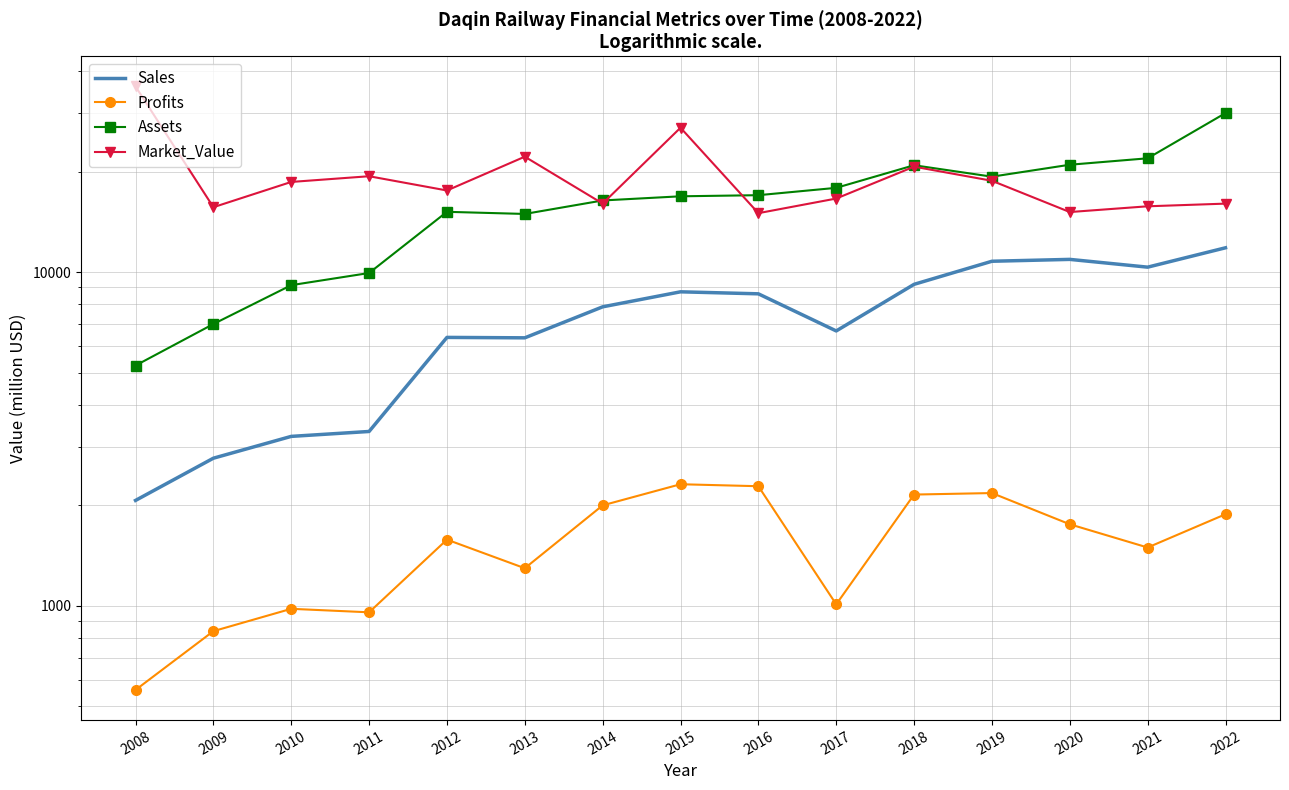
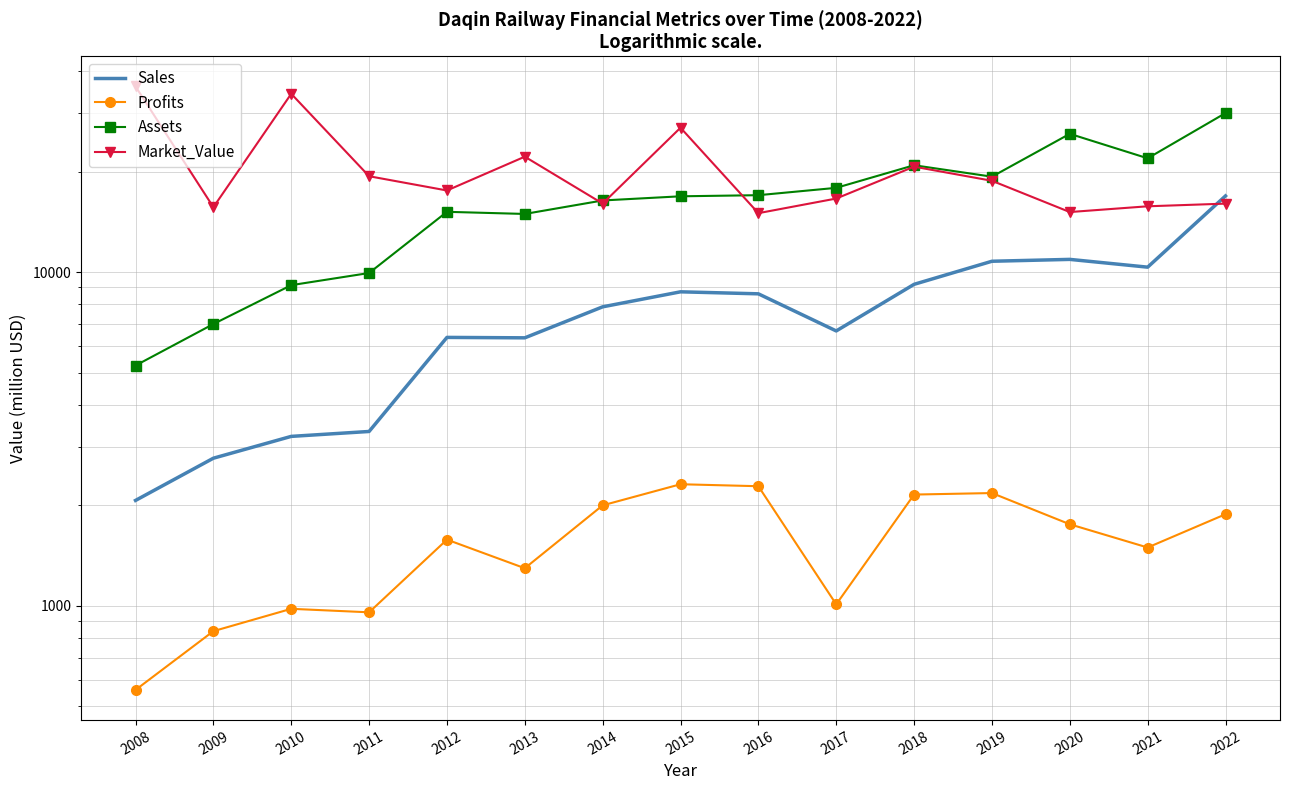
  {
    "Sales": {
      "2008": 2100,
      "2009": 2800,
      "2010": 3200,
      "2011": 3300,
      "2012": 6400,
      "2013": 6400,
      "2014": 7900,
      "2015": 8700,
      "2016": 8600,
      "2017": 6700,
      "2018": 9200,
      "2019": 10800,
      "2020": 10900,
      "2021": 10300,
-     "2022": 11800
+     "2022": 17000
    },
    "Profits": {
      "2008": 560,
      "2009": 840,
      "2010": 980,
      "2011": 960,
      "2012": 1600,
      "2013": 1300,
      "2014": 2000,
      "2015": 2300,
      "2016": 2300,
      "2017": 1010,
      "2018": 2200,
      "2019": 2200,
      "2020": 1800,
      "2021": 1500,
      "2022": 1900
    },
    "Assets": {
      "2008": 5300,
      "2009": 7000,
      "2010": 9100,
      "2011": 9900,
      "2012": 15000,
      "2013": 15000,
      "2014": 16000,
      "2015": 17000,
      "2016": 17000,
      "2017": 18000,
      "2019": 19000,
-     "2020": 21000,
+     "2020": 26000,
      "2021": 22000,
      "2022": 30000
    },
    "Market_Value": {
      "2009": 16000,
-     "2010": 19000,
+     "2010": 34000,
      "2011": 19000,
      "2012": 18000,
      "2013": 22000,
      "2014": 16000,
      "2015": 27000,
      "2016": 15000,
      "2017": 17000,
      "2019": 19000,
      "2020": 15000,
      "2021": 16000,
      "2022": 16000
    }
  }
